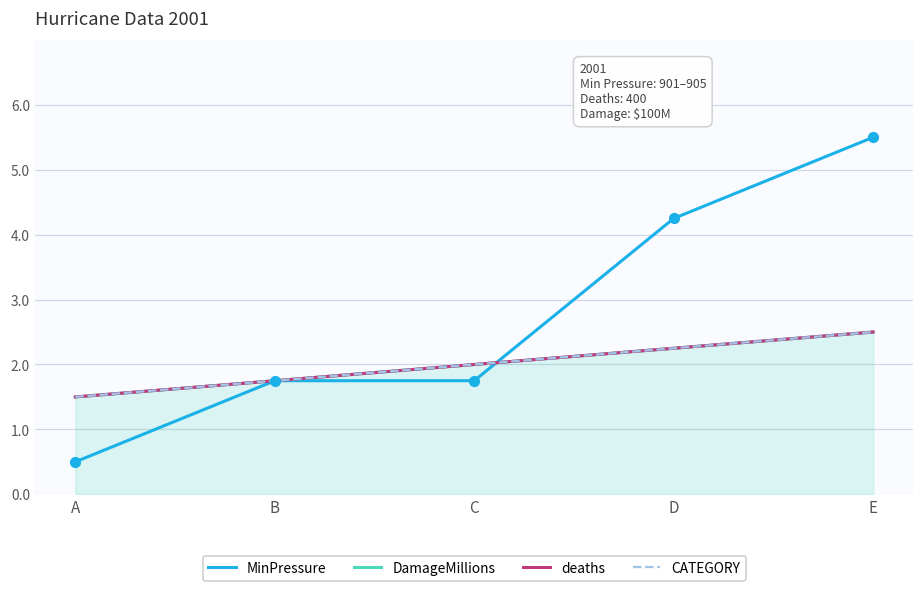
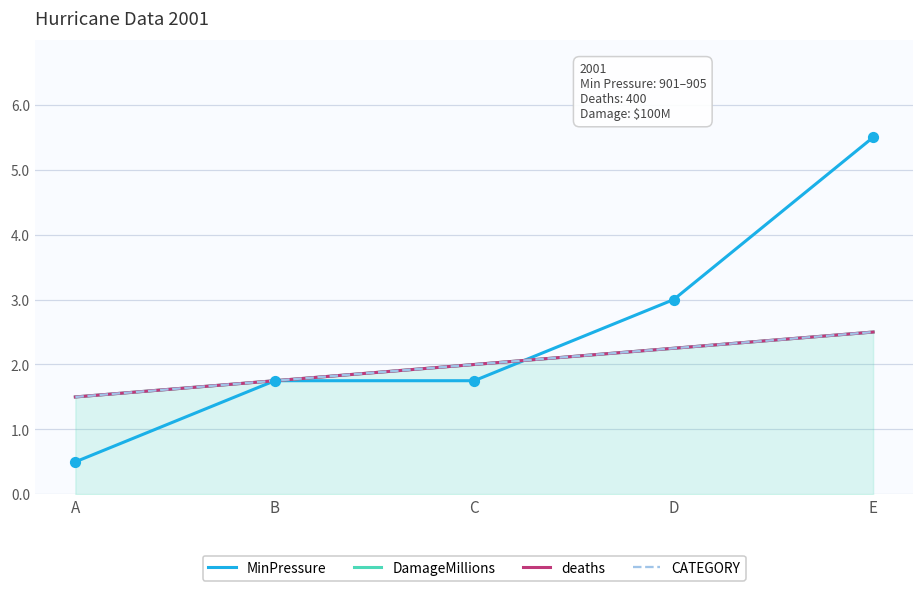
  {
    "MinPressure": {
      "A": 0.5,
      "C": 1.8,
-     "D": 4.3,
+     "D": 3.0,
      "E": 5.5
    },
    "CATEGORY": {
      "A": 1.5,
      "C": 2.0,
      "D": 2.3,
      "E": 2.5
    }
  }
